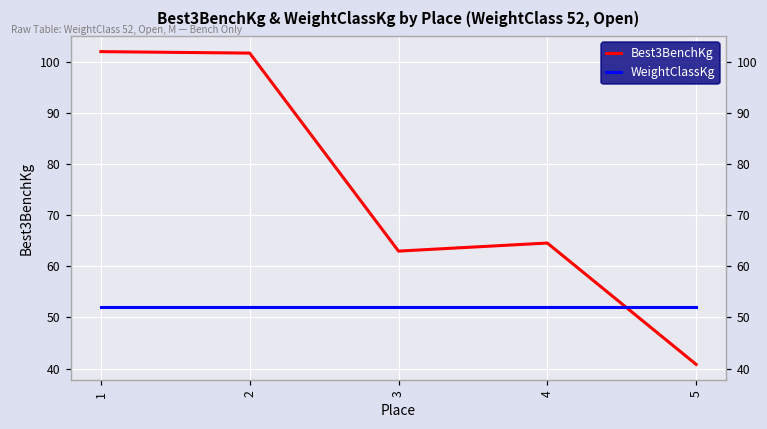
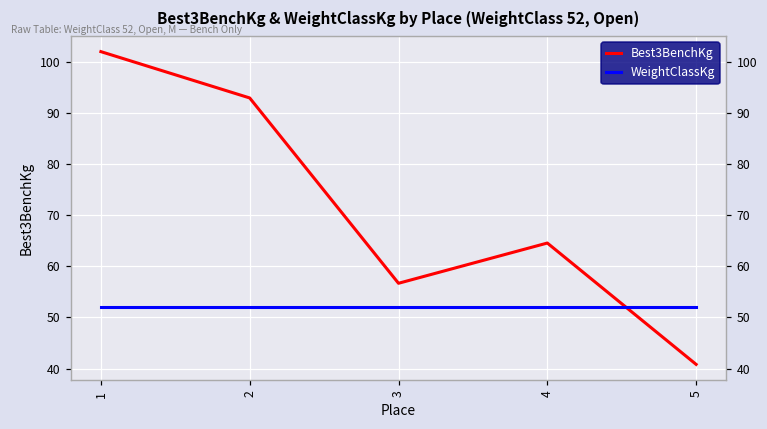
  {
    "Best3BenchKg": {
      "1": 102,
-     "2": 102,
-     "3": 63,
+     "2": 93,
+     "3": 57,
      "4": 65,
      "5": 41
    },
    "WeightClassKg": {
      "1": 52,
      "2": 52,
      "3": 52,
      "4": 52,
      "5": 52
    }
  }
